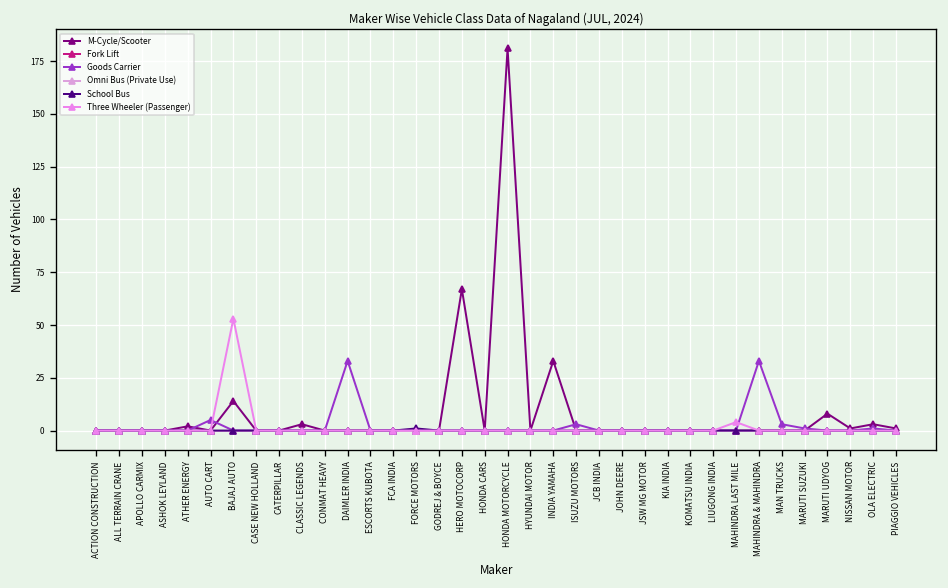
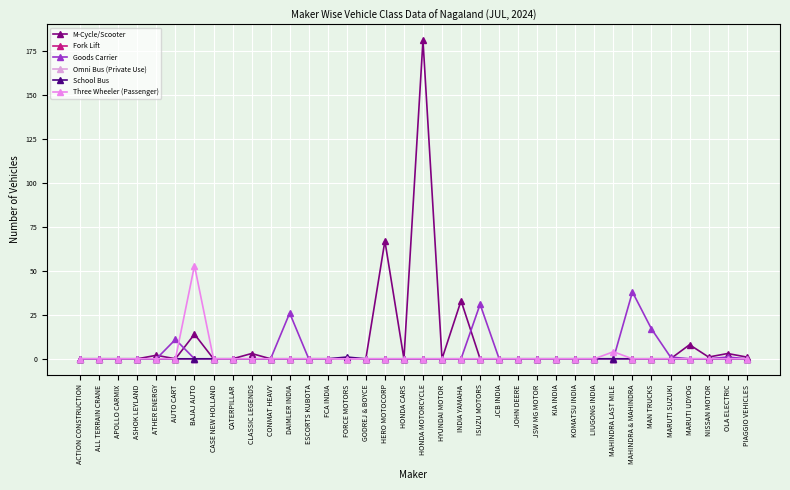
  {
    "Goods Carrier": {
-     "AUTO CART": 5,
-     "DAIMLER INDIA": 33,
-     "ISUZU MOTORS": 3,
-     "MAHINDRA & MAHINDRA": 33,
-     "MAN TRUCKS": 3
+     "AUTO CART": 11,
+     "DAIMLER INDIA": 26,
+     "ISUZU MOTORS": 31,
+     "MAHINDRA & MAHINDRA": 38,
+     "MAN TRUCKS": 17
    }
  }
